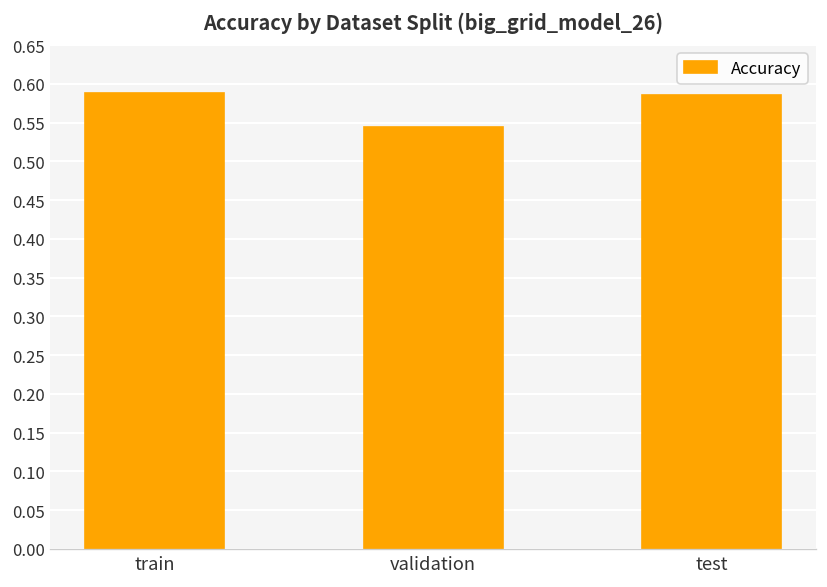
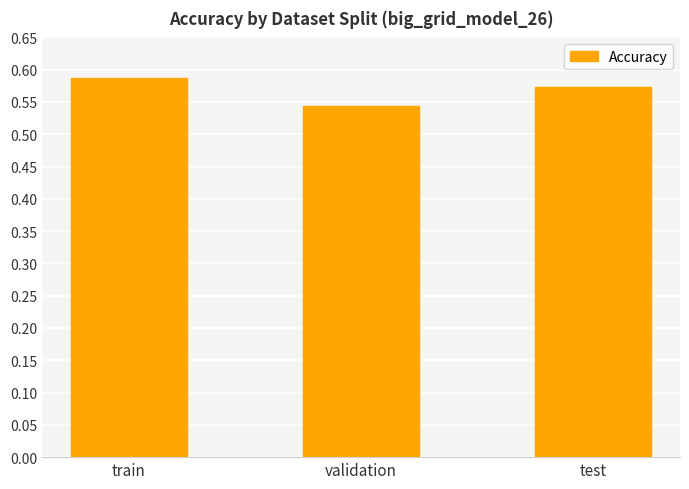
  {
    "train": 0.59,
    "validation": 0.54,
-   "test": 0.59
+   "test": 0.57
  }
